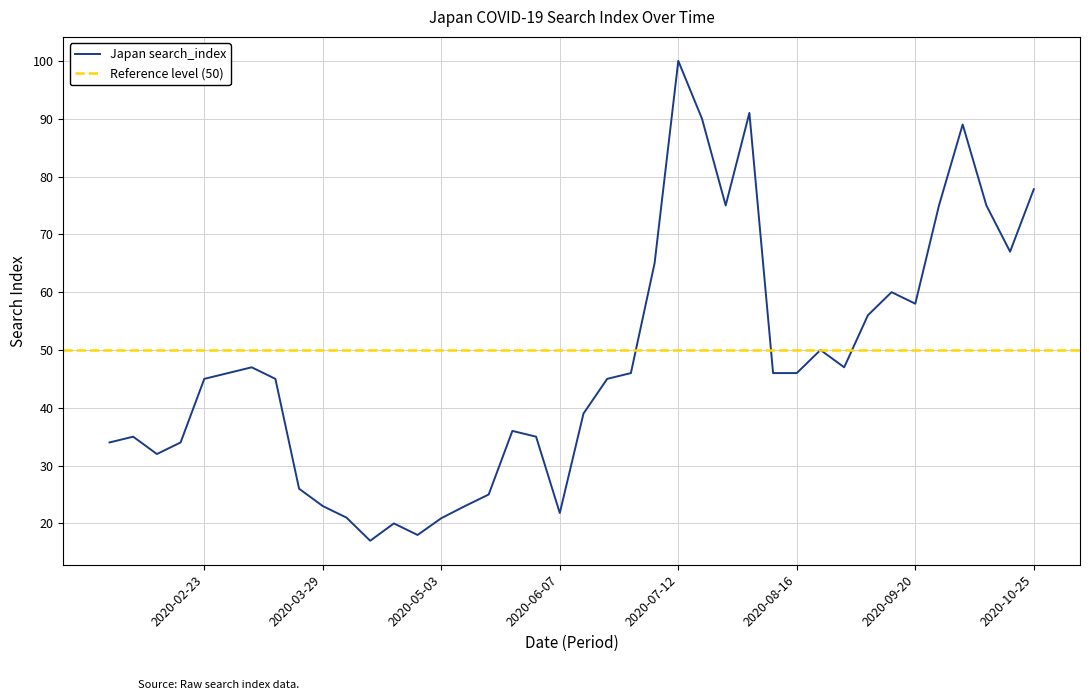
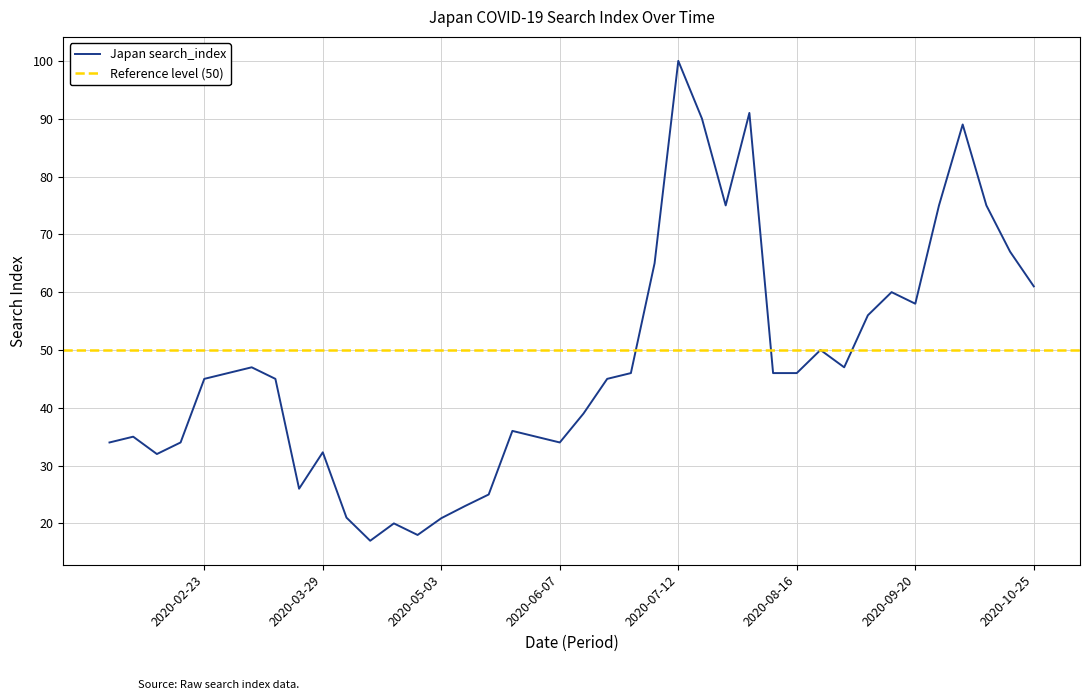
  {
    "2020-02-23": 45,
-   "2020-03-29": 23,
+   "2020-03-29": 32,
    "2020-05-03": 21,
-   "2020-06-07": 22,
+   "2020-06-07": 34,
    "2020-07-12": 100,
    "2020-08-16": 46,
    "2020-09-20": 58,
-   "2020-10-25": 78
+   "2020-10-25": 61
  }
